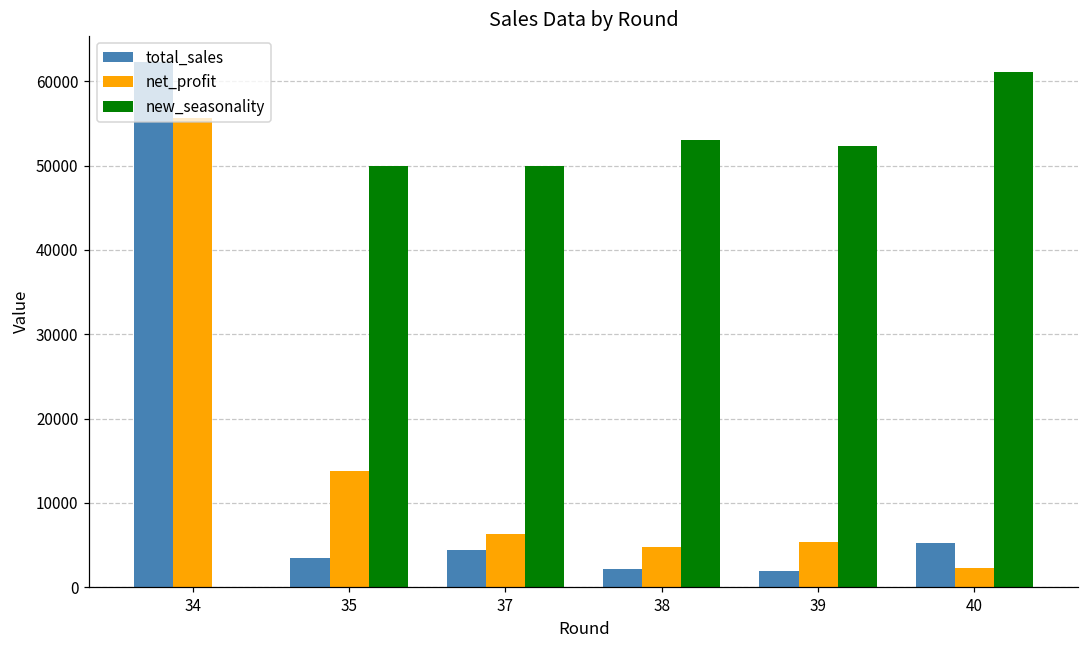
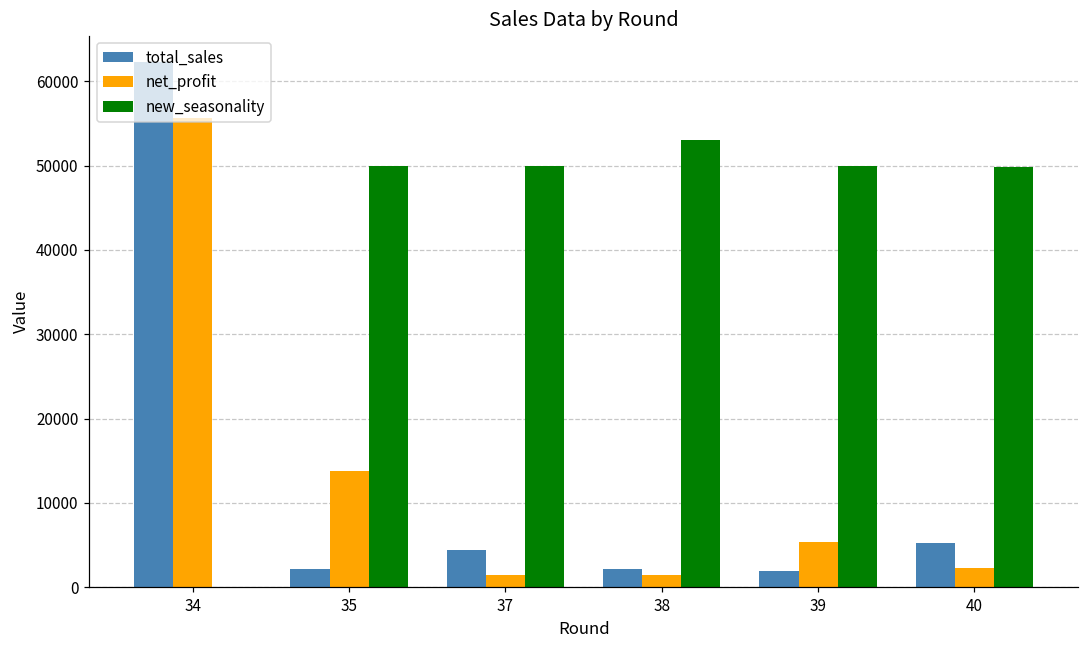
  {
    "total_sales": {
-     "35": 3000,
+     "35": 2000,
      "37": 4000,
      "38": 2000,
      "39": 2000,
      "40": 5000
    },
    "net_profit": {
      "34": 56000,
      "35": 14000,
-     "37": 6000,
-     "38": 5000,
+     "37": 1000,
+     "38": 1000,
      "39": 5000,
      "40": 2000
    },
    "new_seasonality": {
      "34": 0,
      "35": 50000,
      "37": 50000,
      "38": 53000,
-     "39": 52000,
-     "40": 61000
+     "39": 50000,
+     "40": 50000
    }
  }
